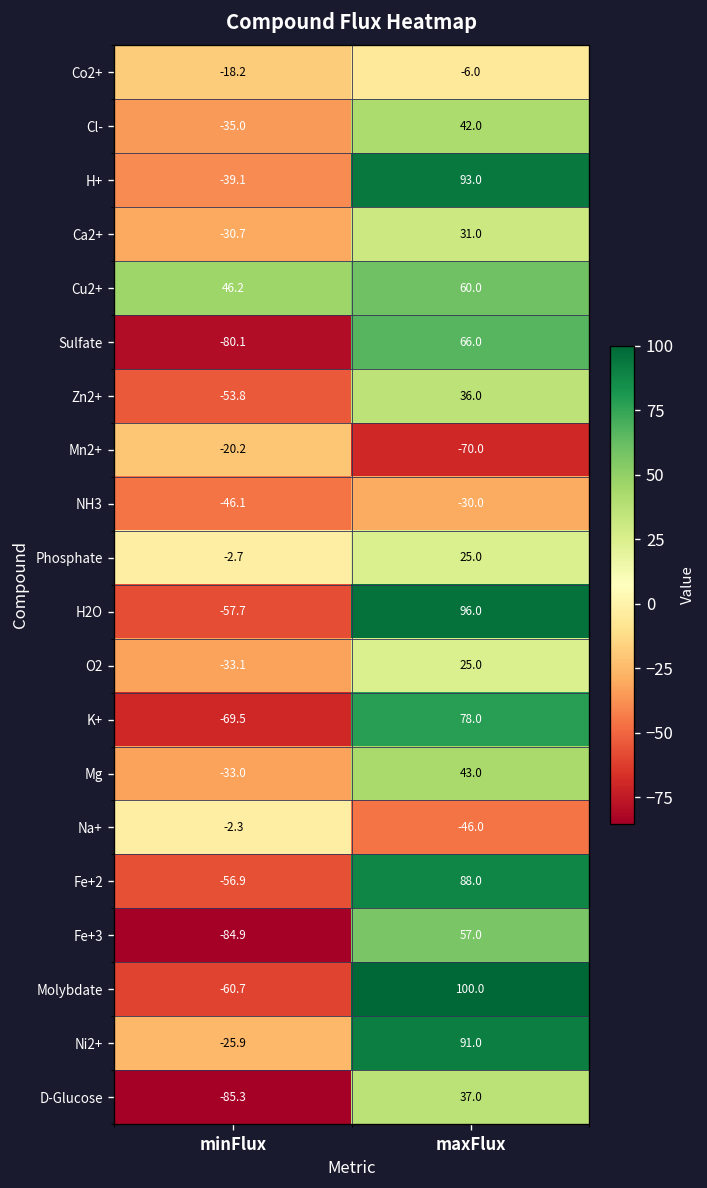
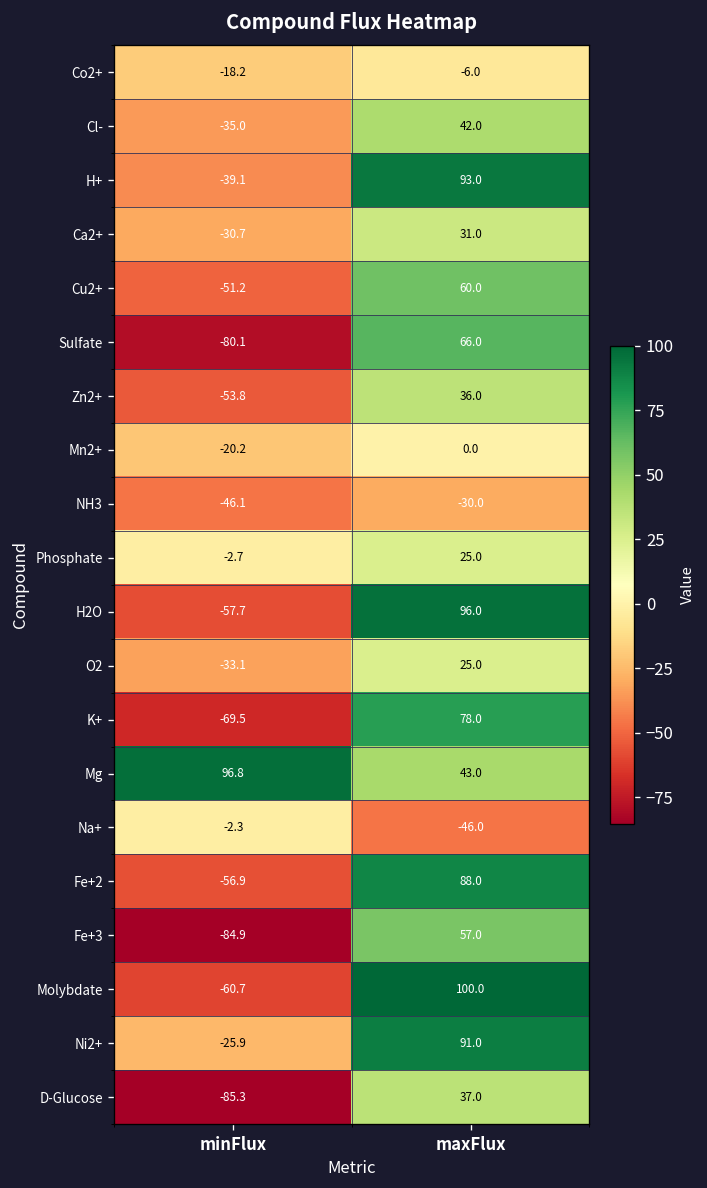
  {
    "Co2+": {
      "minFlux": -18.2,
      "maxFlux": -6.0
    },
    "Cl-": {
      "minFlux": -35.0,
      "maxFlux": 42.0
    },
    "H+": {
      "minFlux": -39.1,
      "maxFlux": 93.0
    },
    "Ca2+": {
      "minFlux": -30.7,
      "maxFlux": 31.0
    },
    "Cu2+": {
-     "minFlux": 46.2,
+     "minFlux": -51.2,
      "maxFlux": 60.0
    },
    "Sulfate": {
      "minFlux": -80.1,
      "maxFlux": 66.0
    },
    "Zn2+": {
      "minFlux": -53.8,
      "maxFlux": 36.0
    },
    "Mn2+": {
      "minFlux": -20.2,
-     "maxFlux": -70.0
+     "maxFlux": 0.0
    },
    "NH3": {
      "minFlux": -46.1,
      "maxFlux": -30.0
    },
    "Phosphate": {
      "minFlux": -2.7,
      "maxFlux": 25.0
    },
    "H2O": {
      "minFlux": -57.7,
      "maxFlux": 96.0
    },
    "O2": {
      "minFlux": -33.1,
      "maxFlux": 25.0
    },
    "K+": {
      "minFlux": -69.5,
      "maxFlux": 78.0
    },
    "Mg": {
-     "minFlux": -33.0,
+     "minFlux": 96.8,
      "maxFlux": 43.0
    },
    "Na+": {
      "minFlux": -2.3,
      "maxFlux": -46.0
    },
    "Fe+2": {
      "minFlux": -56.9,
      "maxFlux": 88.0
    },
    "Fe+3": {
      "minFlux": -84.9,
      "maxFlux": 57.0
    },
    "Molybdate": {
      "minFlux": -60.7,
      "maxFlux": 100.0
    },
    "Ni2+": {
      "minFlux": -25.9,
      "maxFlux": 91.0
    },
    "D-Glucose": {
      "minFlux": -85.3,
      "maxFlux": 37.0
    }
  }
